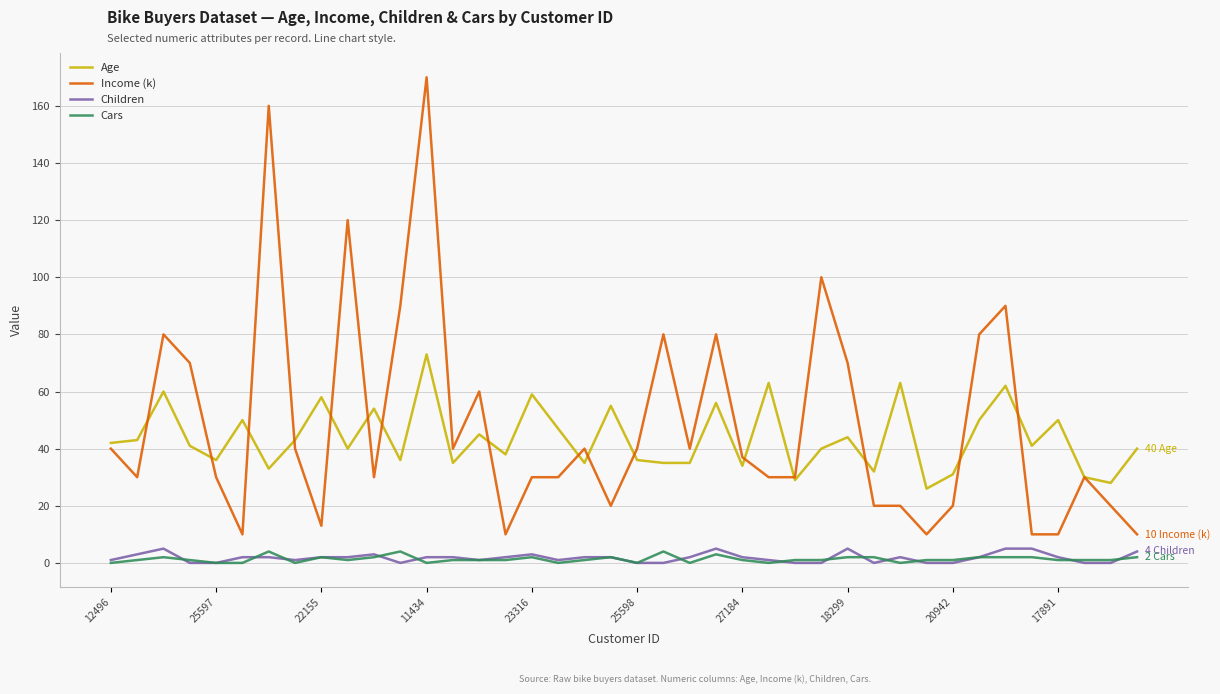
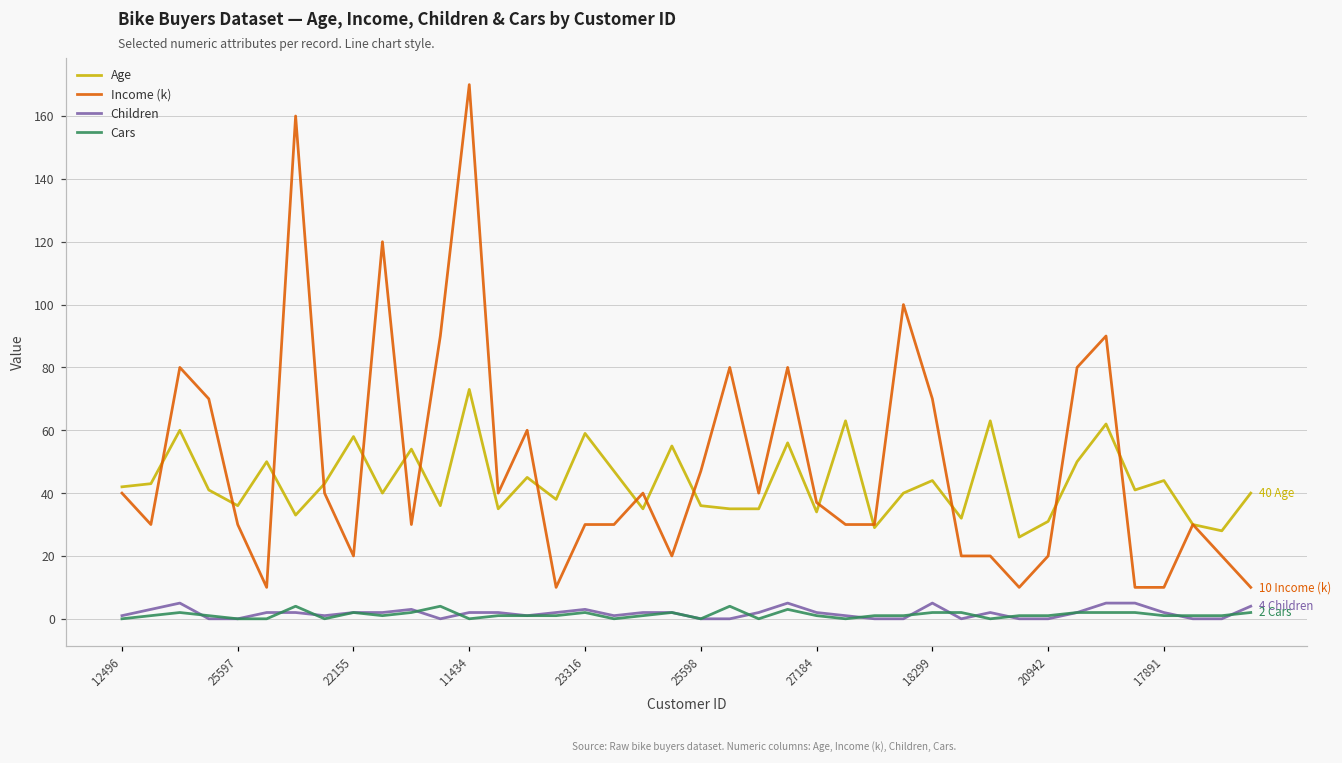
  {
    "Age": {
      "12496": 42,
      "25597": 36,
      "22155": 58,
      "11434": 73,
      "23316": 59,
      "25598": 36,
      "27184": 34,
      "18299": 44,
      "20942": 31,
-     "17891": 50
+     "17891": 44
    },
    "Income (k)": {
      "12496": 40,
      "25597": 30,
-     "22155": 13,
+     "22155": 20,
      "11434": 170,
      "23316": 30,
-     "25598": 40,
+     "25598": 47,
      "27184": 37,
      "18299": 70,
      "20942": 20,
      "17891": 10
    },
    "Children": {
      "12496": 1,
      "11434": 2,
      "23316": 3,
      "27184": 2,
      "18299": 5,
      "20942": 0,
      "17891": 2
    },
    "Cars": {
      "12496": 0,
      "11434": 0,
      "23316": 2,
      "27184": 1,
      "18299": 2,
      "20942": 1,
      "17891": 1
    }
  }
